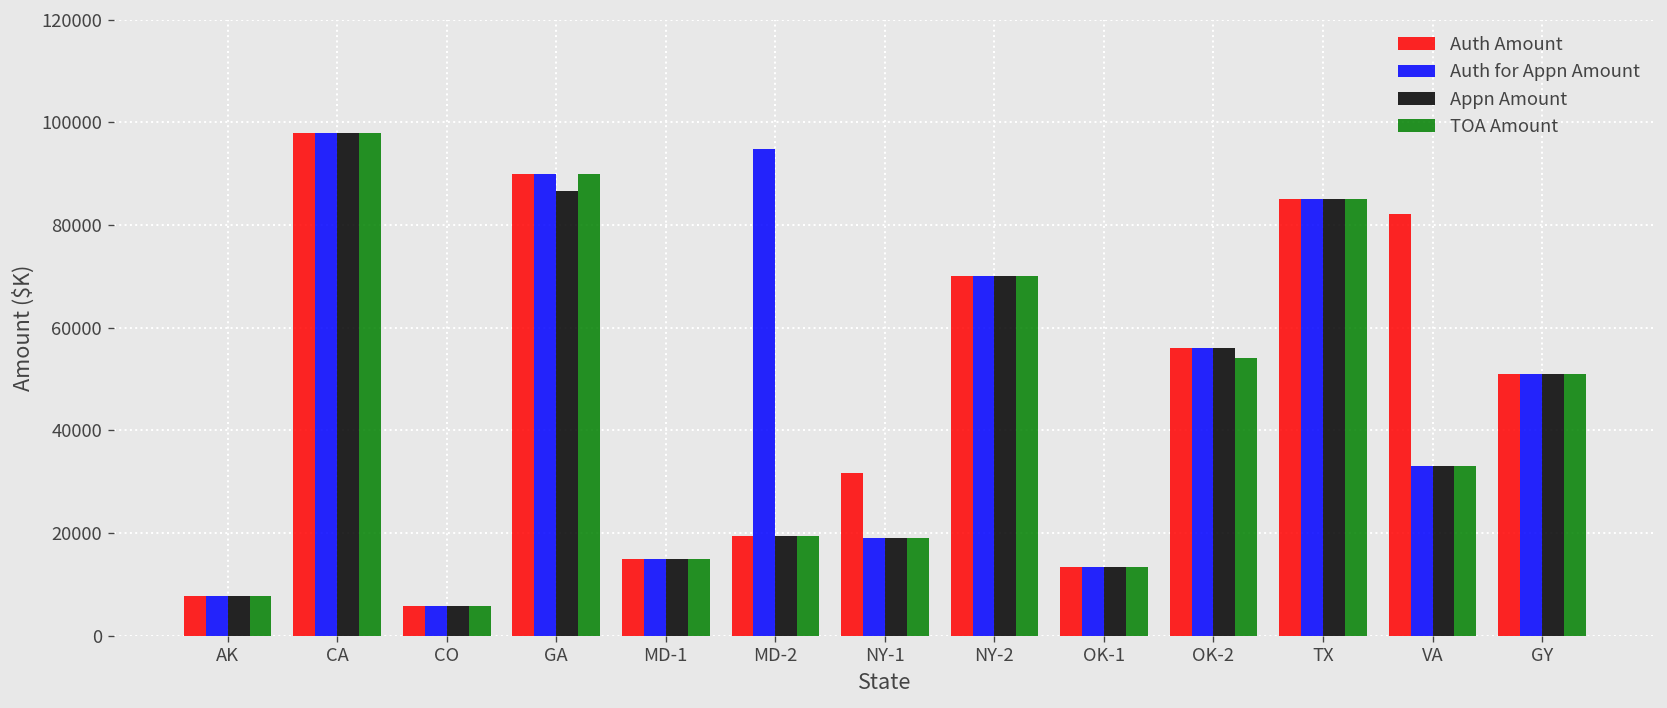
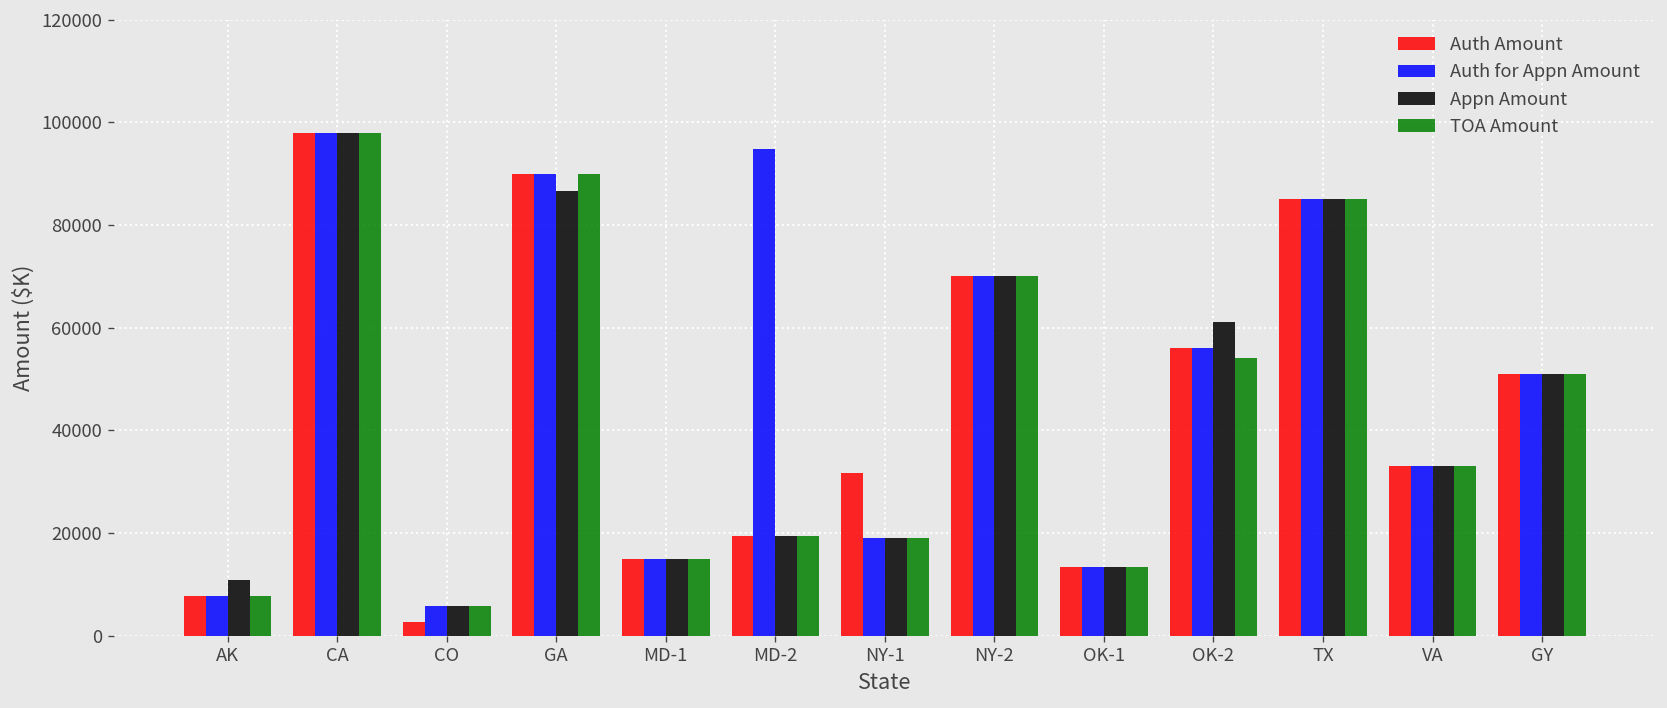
  {
    "Auth Amount": {
      "AK": 8000,
      "CA": 98000,
-     "CO": 6000,
+     "CO": 3000,
      "GA": 90000,
      "MD-1": 15000,
      "MD-2": 20000,
      "NY-1": 32000,
      "NY-2": 70000,
      "OK-1": 13000,
      "OK-2": 56000,
      "TX": 85000,
-     "VA": 82000,
+     "VA": 33000,
      "GY": 51000
    },
    "Auth for Appn Amount": {
      "AK": 8000,
      "CA": 98000,
      "CO": 6000,
      "GA": 90000,
      "MD-1": 15000,
      "MD-2": 95000,
      "NY-1": 19000,
      "NY-2": 70000,
      "OK-1": 13000,
      "OK-2": 56000,
      "TX": 85000,
      "VA": 33000,
      "GY": 51000
    },
    "Appn Amount": {
-     "AK": 8000,
+     "AK": 11000,
      "CA": 98000,
      "CO": 6000,
      "GA": 87000,
      "MD-1": 15000,
      "MD-2": 20000,
      "NY-1": 19000,
      "NY-2": 70000,
      "OK-1": 13000,
-     "OK-2": 56000,
+     "OK-2": 61000,
      "TX": 85000,
      "VA": 33000,
      "GY": 51000
    },
    "TOA Amount": {
      "AK": 8000,
      "CA": 98000,
      "CO": 6000,
      "GA": 90000,
      "MD-1": 15000,
      "MD-2": 20000,
      "NY-1": 19000,
      "NY-2": 70000,
      "OK-1": 13000,
      "OK-2": 54000,
      "TX": 85000,
      "VA": 33000,
      "GY": 51000
    }
  }
